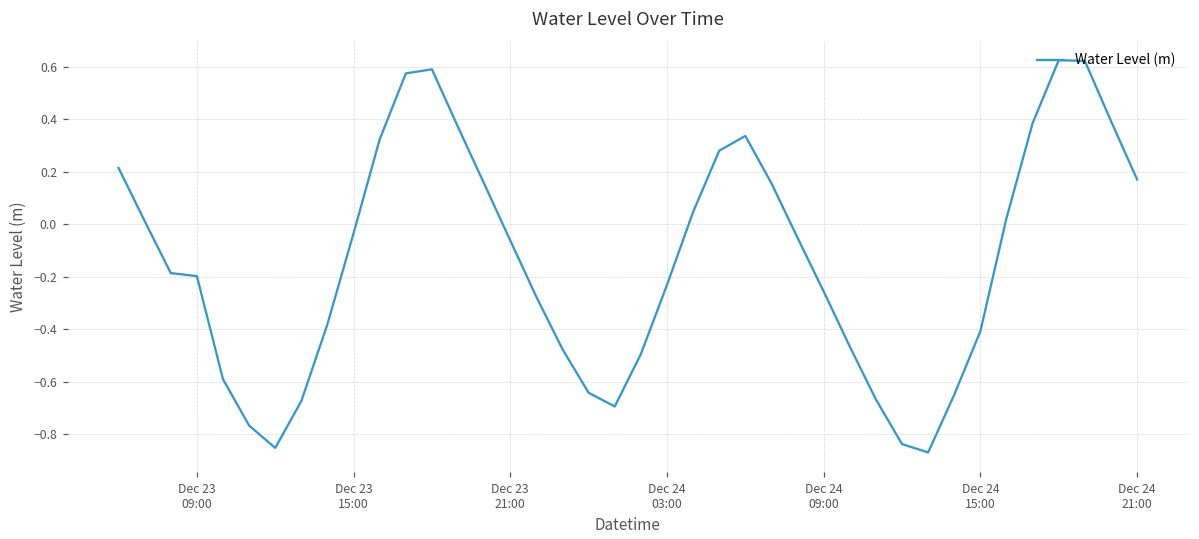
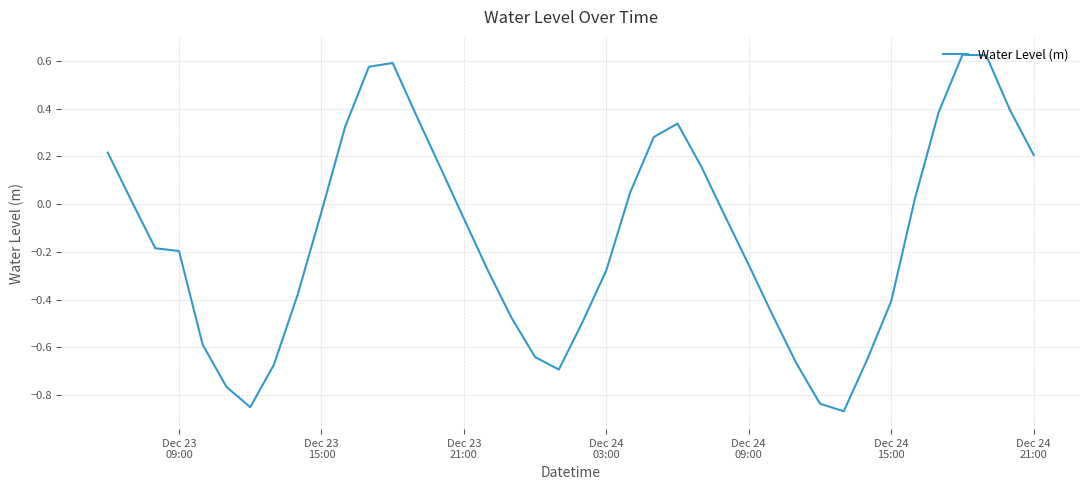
  {
    "Dec 23 09:00": -0.20,
    "Dec 23 15:00": -0.03,
    "Dec 23 21:00": -0.06,
-   "Dec 24 03:00": -0.23,
+   "Dec 24 03:00": -0.28,
    "Dec 24 09:00": -0.26,
    "Dec 24 15:00": -0.41,
-   "Dec 24 21:00": 0.17
+   "Dec 24 21:00": 0.21
  }
